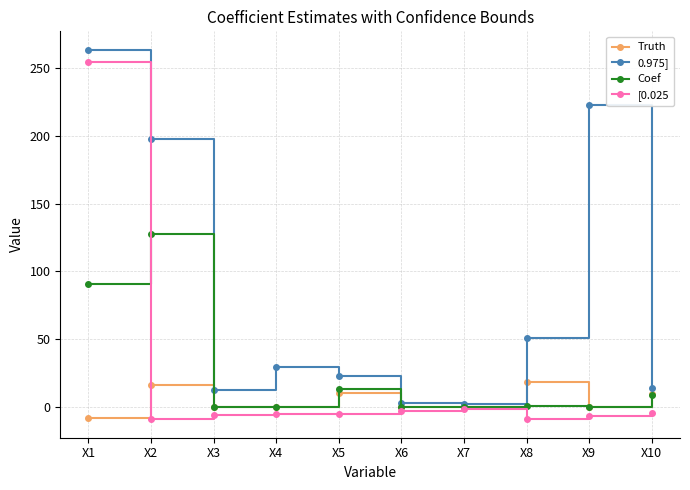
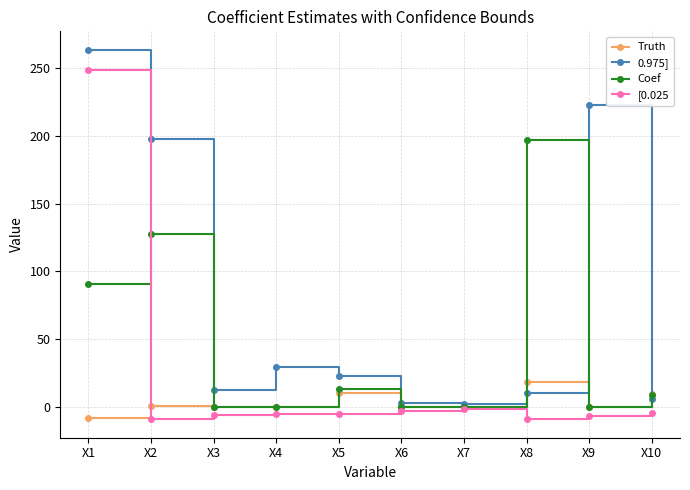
  {
    "Truth": {
      "X1": -8,
-     "X2": 16,
+     "X2": 0,
      "X5": 10,
      "X8": 18
    },
    "0.975]": {
      "X1": 264,
      "X2": 198,
      "X3": 12,
      "X4": 29,
      "X5": 23,
      "X6": 3,
      "X7": 2,
-     "X8": 50,
+     "X8": 10,
      "X9": 223,
-     "X10": 14
+     "X10": 5
    },
    "Coef": {
      "X1": 90,
      "X2": 128,
      "X5": 13,
-     "X8": 0
+     "X8": 197
    },
    "[0.025": {
-     "X1": 255,
+     "X1": 249,
      "X2": -9,
      "X3": -7,
      "X4": -6,
      "X5": -5,
      "X6": -3,
      "X8": -9,
      "X9": -7,
      "X10": -4
    }
  }
